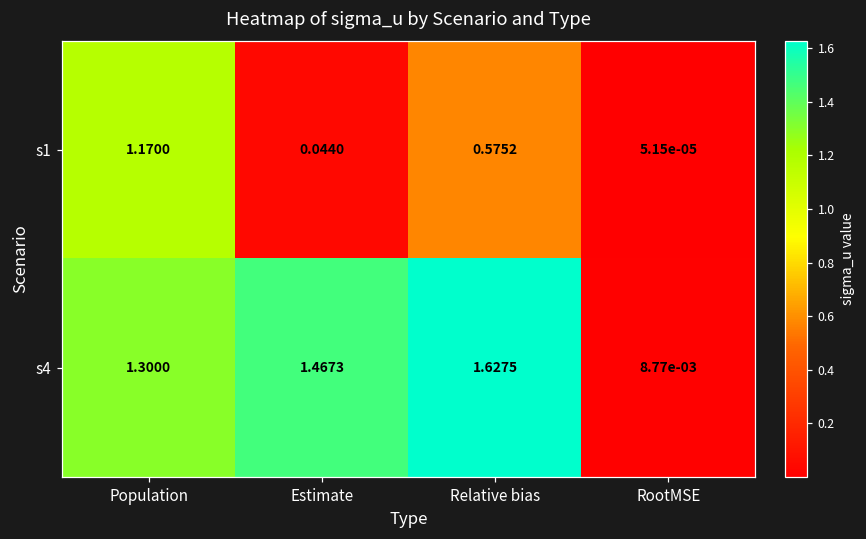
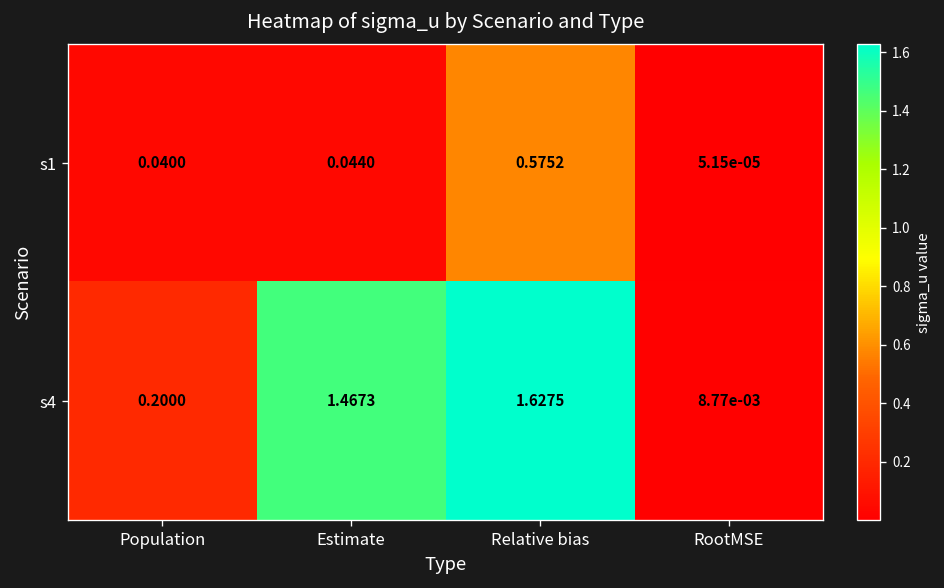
  {
    "s1": {
-     "Population": "1.1700",
+     "Population": "0.0400",
      "Estimate": "0.0440",
      "Relative bias": "0.5752",
      "RootMSE": "5.15e-05"
    },
    "s4": {
-     "Population": "1.3000",
+     "Population": "0.2000",
      "Estimate": "1.4673",
      "Relative bias": "1.6275",
      "RootMSE": "8.77e-03"
    }
  }
